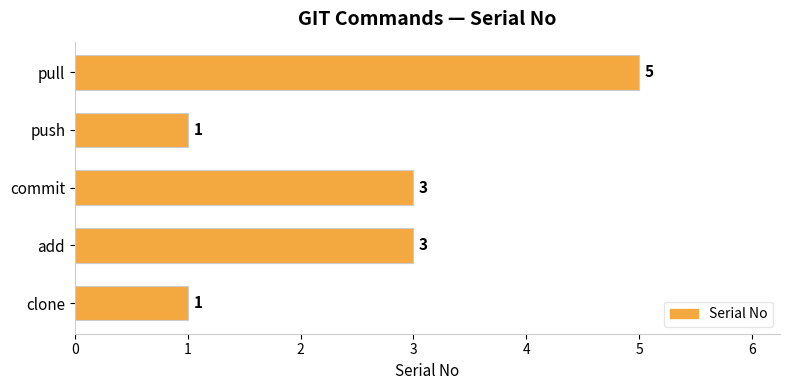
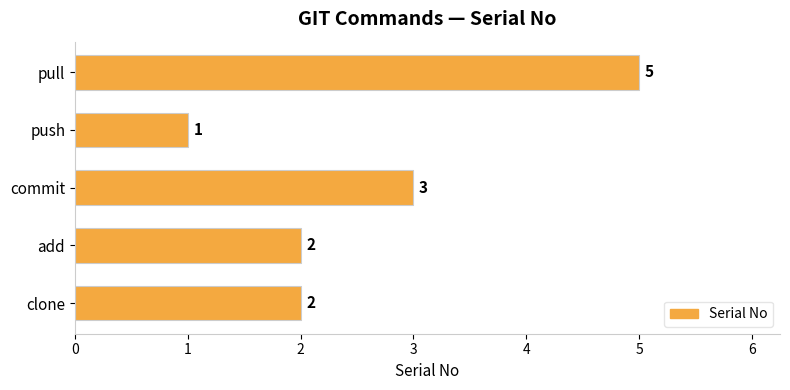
  {
    "pull": 5,
    "push": 1,
    "commit": 3,
-   "add": 3,
-   "clone": 1
+   "add": 2,
+   "clone": 2
  }
